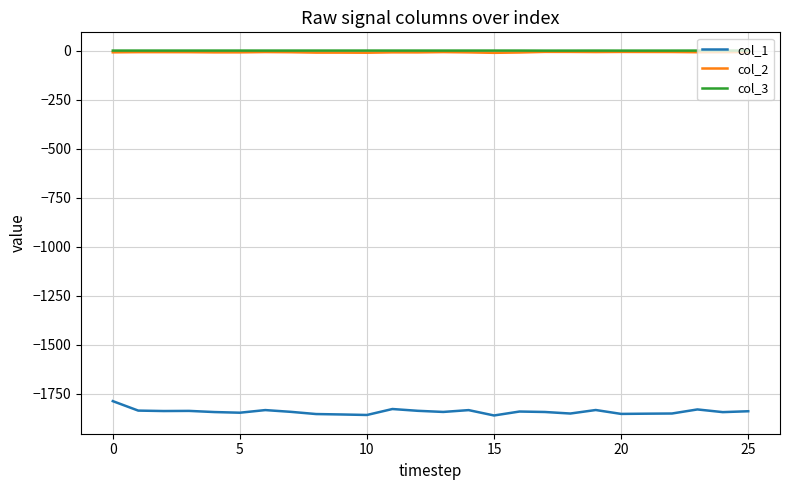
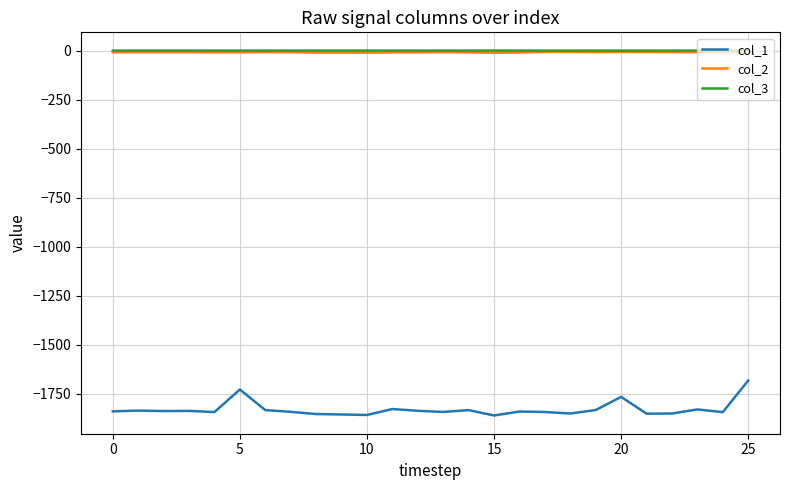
  {
    "col_1": {
-     "0": -1790,
-     "5": -1850,
+     "0": -1840,
+     "5": -1730,
      "10": -1860,
      "15": -1860,
-     "20": -1850,
-     "25": -1840
+     "20": -1770,
+     "25": -1680
    }
  }
